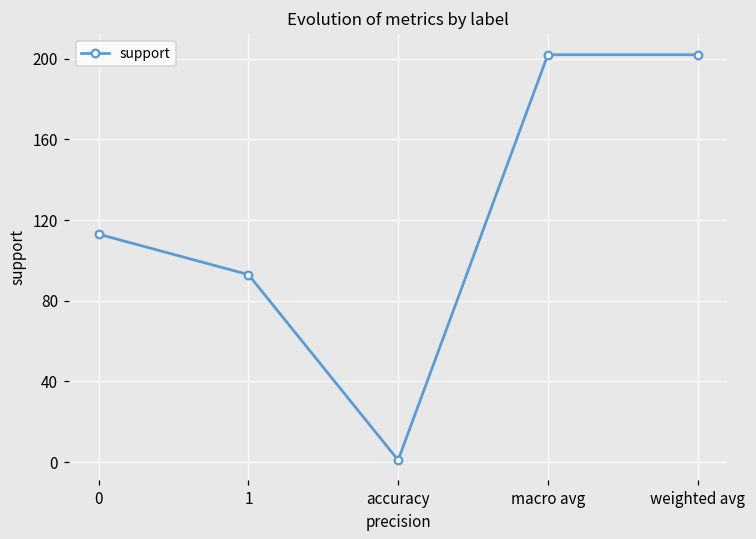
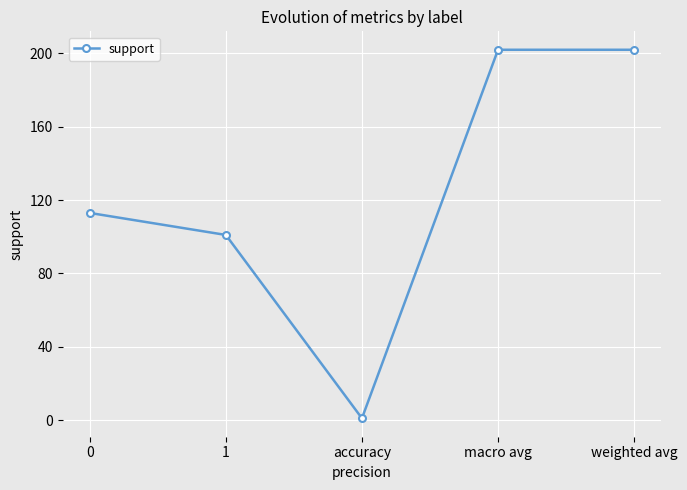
  {
    "0": 113,
-   "1": 93,
+   "1": 101,
    "accuracy": 1,
    "macro avg": 202,
    "weighted avg": 202
  }
